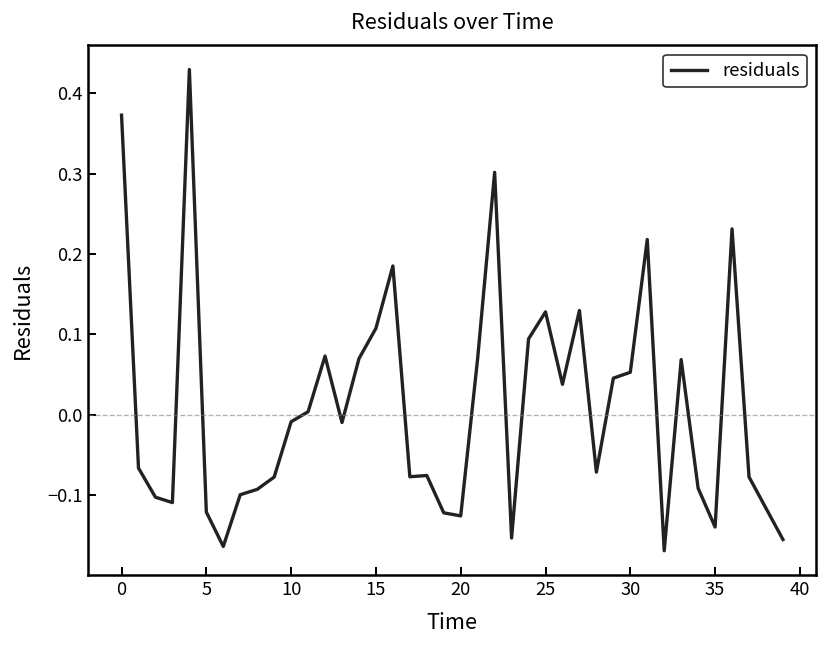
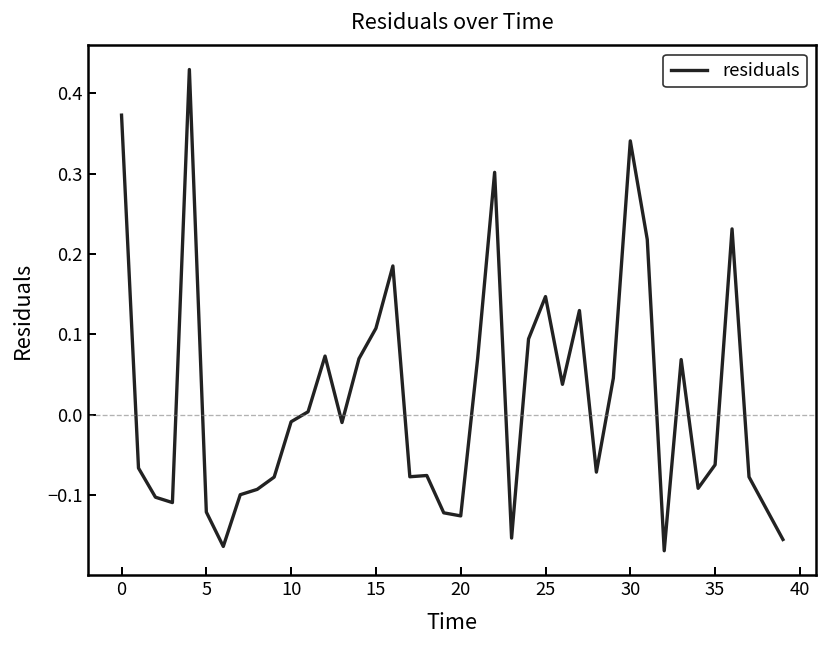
  {
    "0": 0.37,
    "5": -0.12,
    "10": -0.01,
    "15": 0.11,
    "20": -0.13,
-   "25": 0.13,
-   "30": 0.05,
-   "35": -0.14
+   "25": 0.15,
+   "30": 0.34,
+   "35": -0.06
  }
